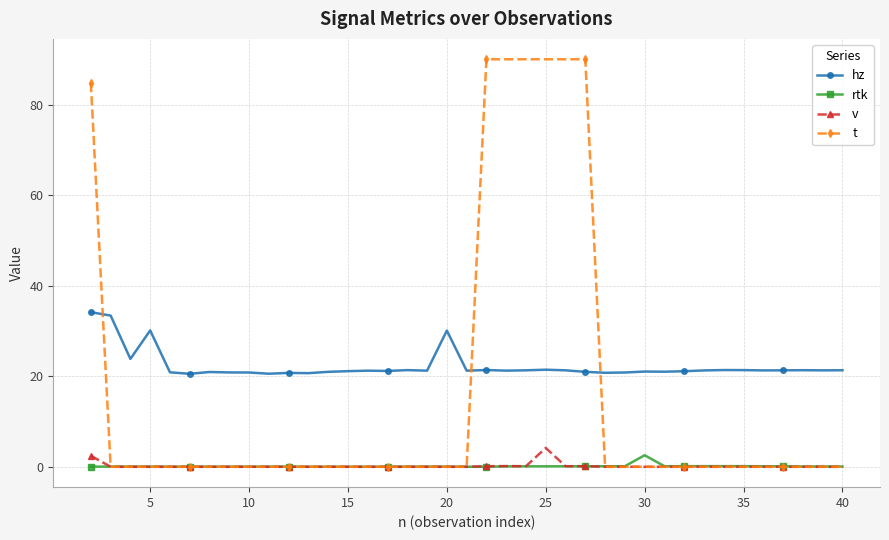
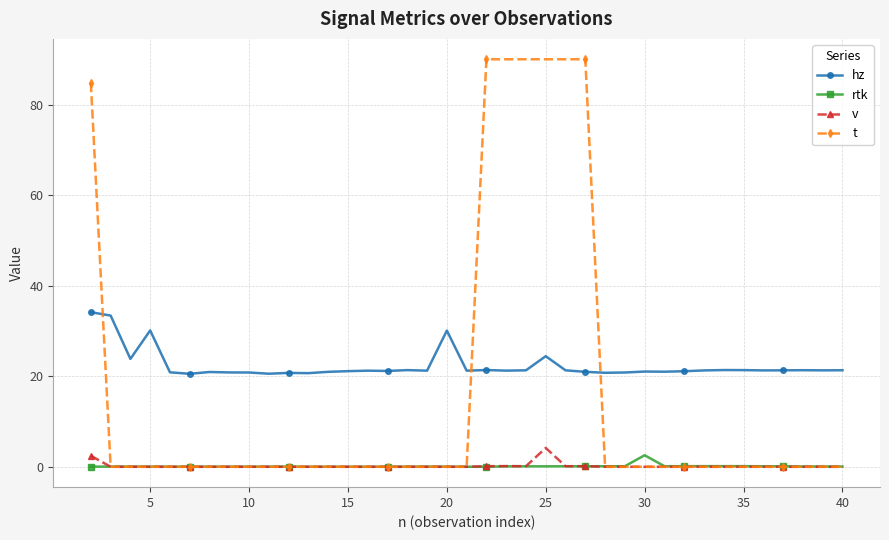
  {
    "hz": {
      "5": 30,
      "10": 21,
      "15": 21,
      "20": 30,
-     "25": 21,
+     "25": 24,
      "30": 21,
      "35": 21,
      "40": 21
    },
    "rtk": {
      "25": 0,
      "30": 3
    },
    "v": {
      "25": 4
    },
    "t": {
      "25": 90
    }
  }
